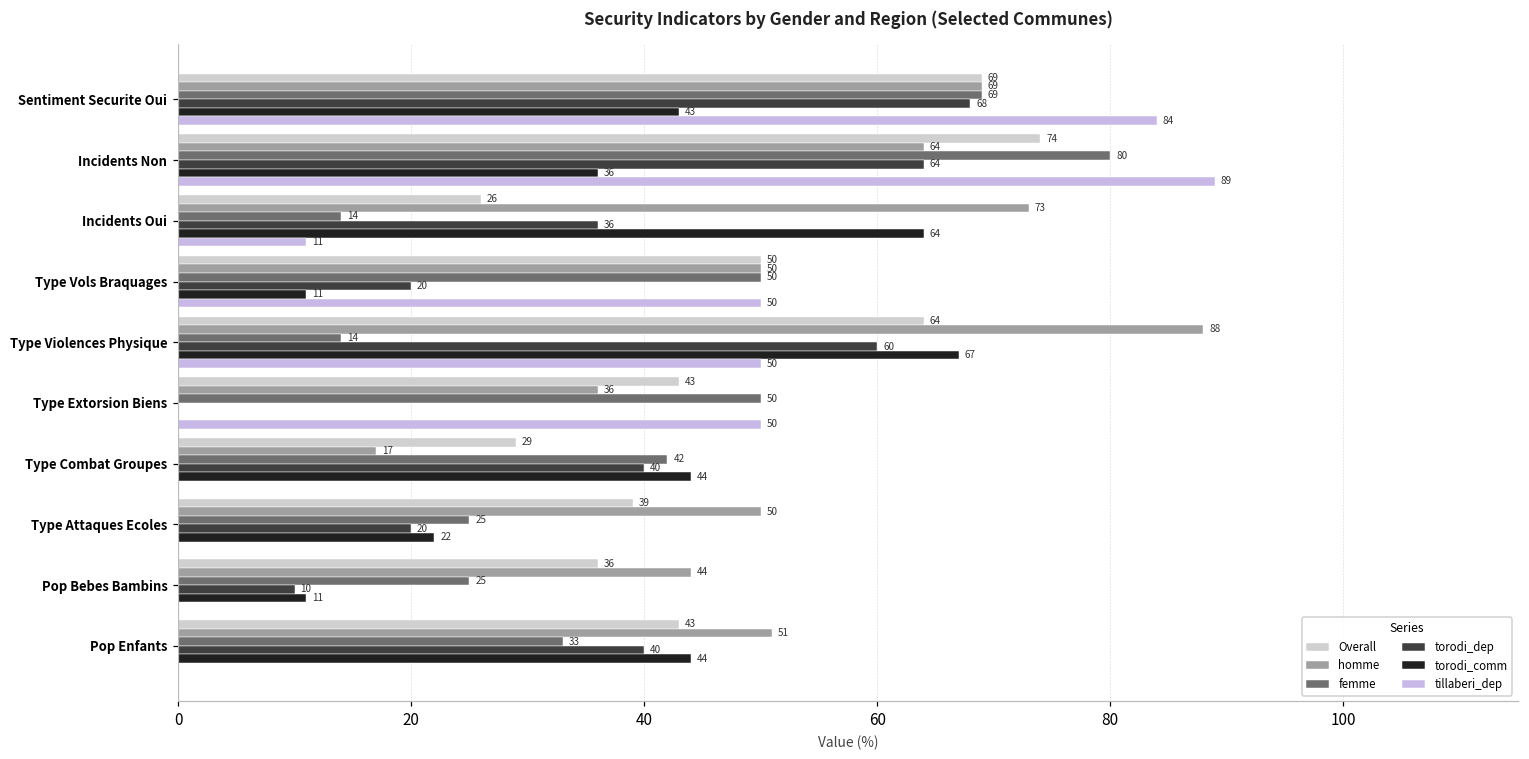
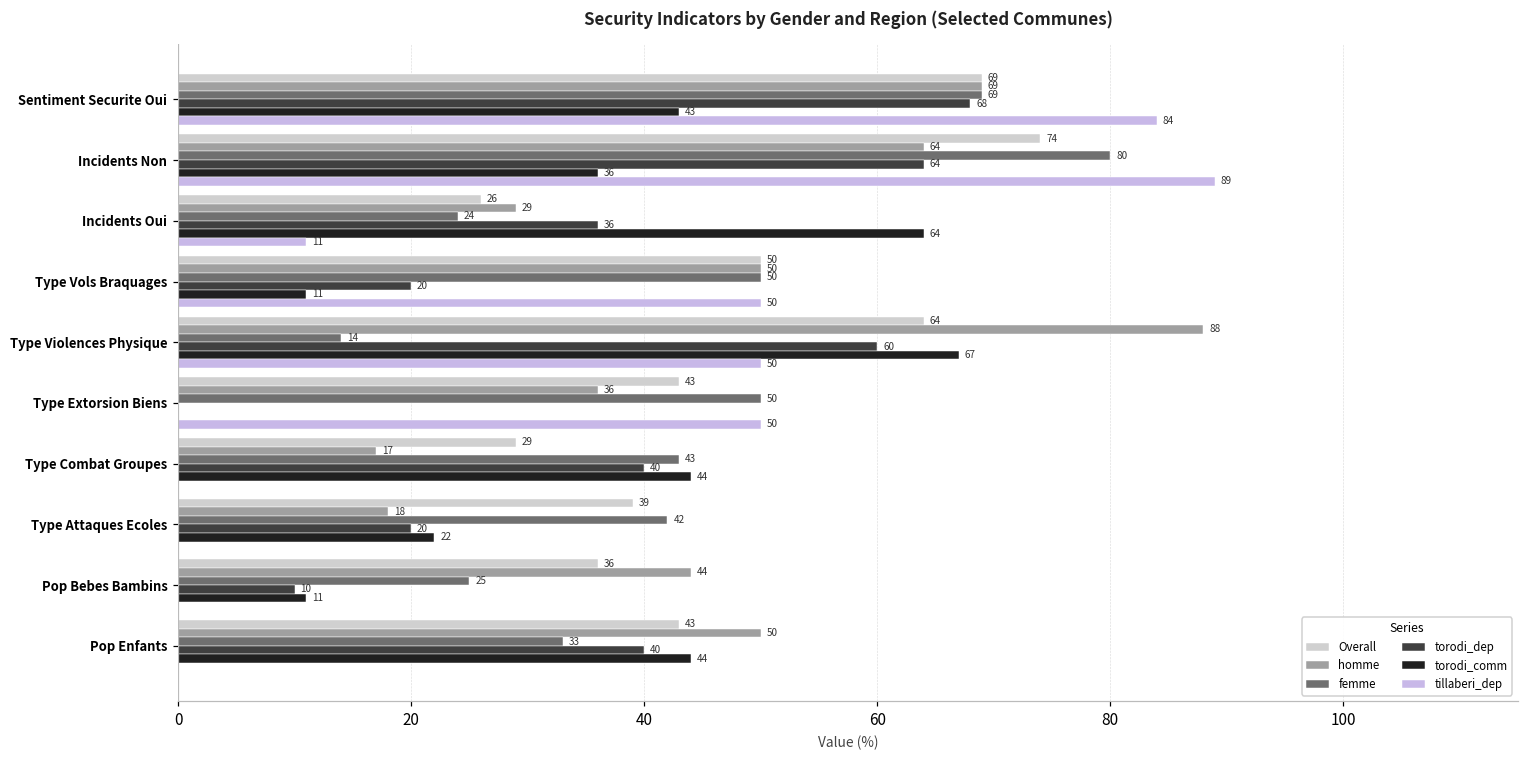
  {
    "homme": {
      "Sentiment Securite Oui": 69,
      "Incidents Non": 64,
-     "Incidents Oui": 73,
+     "Incidents Oui": 29,
      "Type Vols Braquages": 50,
      "Type Violences Physique": 88,
      "Type Extorsion Biens": 36,
      "Type Combat Groupes": 17,
-     "Type Attaques Ecoles": 50,
+     "Type Attaques Ecoles": 18,
      "Pop Bebes Bambins": 44,
-     "Pop Enfants": 51
+     "Pop Enfants": 50
    },
    "femme": {
      "Sentiment Securite Oui": 69,
      "Incidents Non": 80,
-     "Incidents Oui": 14,
+     "Incidents Oui": 24,
      "Type Vols Braquages": 50,
      "Type Violences Physique": 14,
      "Type Extorsion Biens": 50,
-     "Type Combat Groupes": 42,
-     "Type Attaques Ecoles": 25,
+     "Type Combat Groupes": 43,
+     "Type Attaques Ecoles": 42,
      "Pop Bebes Bambins": 25,
      "Pop Enfants": 33
    }
  }
